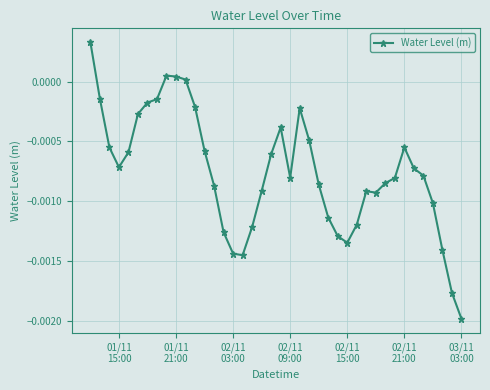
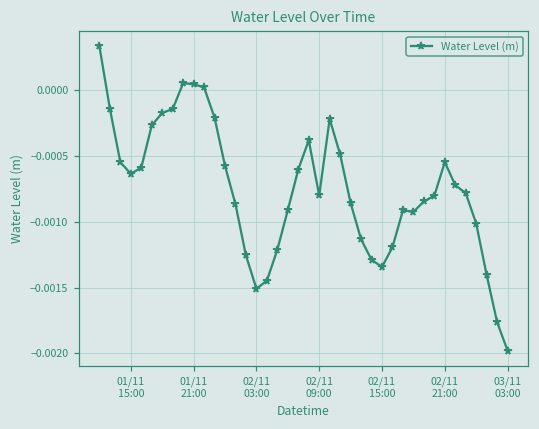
  {
-   "01/11 15:00": -0.00071,
+   "01/11 15:00": -0.00064,
    "01/11 21:00": 0.00004,
-   "02/11 03:00": -0.00144,
+   "02/11 03:00": -0.00151,
    "02/11 09:00": -0.00080,
    "02/11 15:00": -0.00134,
    "02/11 21:00": -0.00055,
    "03/11 03:00": -0.00198
  }
